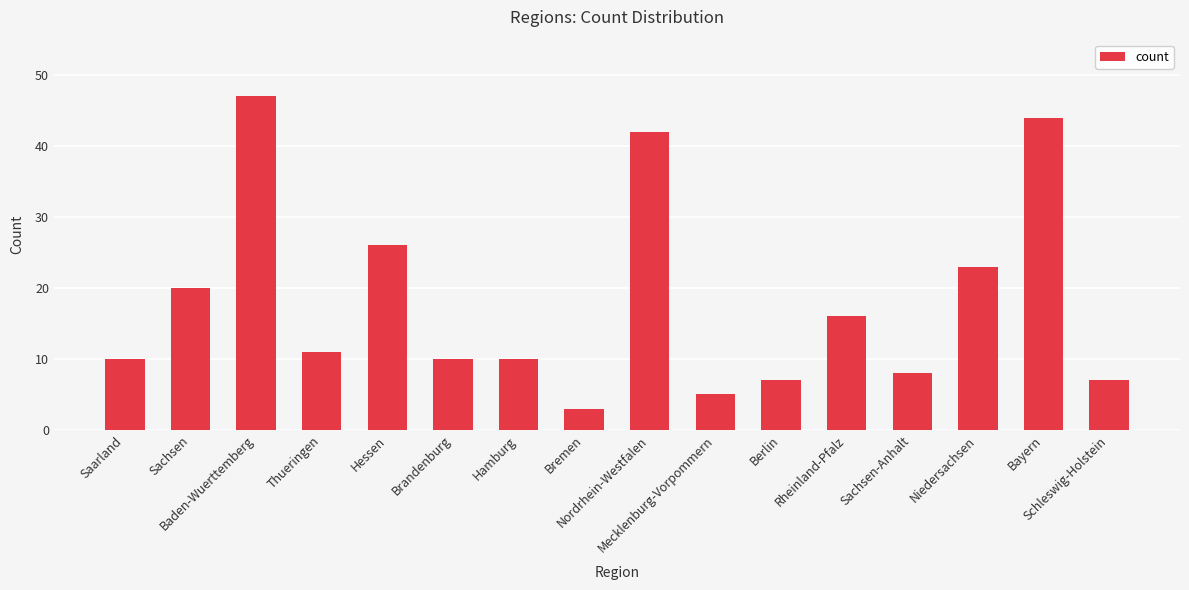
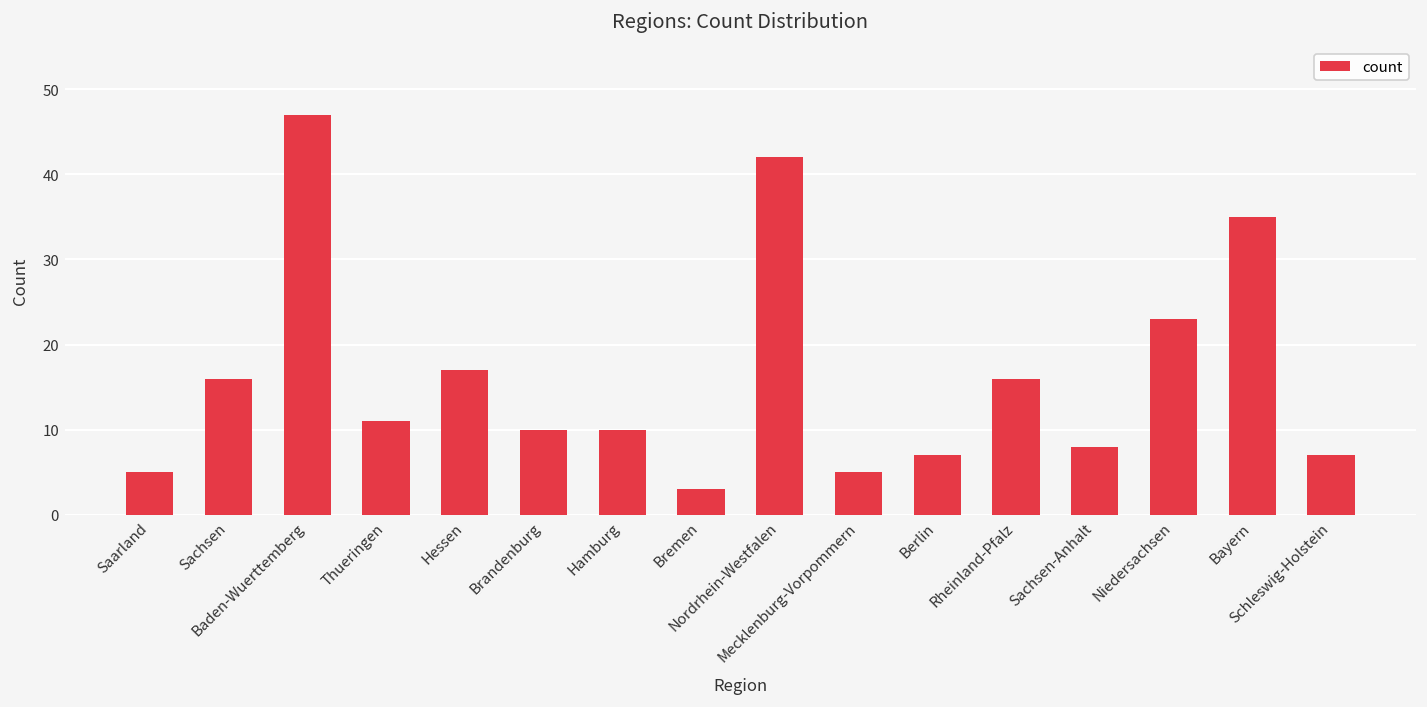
  {
-   "Saarland": 10,
-   "Sachsen": 20,
+   "Saarland": 5,
+   "Sachsen": 16,
    "Baden-Wuerttemberg": 47,
    "Thueringen": 11,
-   "Hessen": 26,
+   "Hessen": 17,
    "Brandenburg": 10,
    "Hamburg": 10,
    "Bremen": 3,
    "Nordrhein-Westfalen": 42,
    "Mecklenburg-Vorpommern": 5,
    "Berlin": 7,
    "Rheinland-Pfalz": 16,
    "Sachsen-Anhalt": 8,
    "Niedersachsen": 23,
-   "Bayern": 44,
+   "Bayern": 35,
    "Schleswig-Holstein": 7
  }
